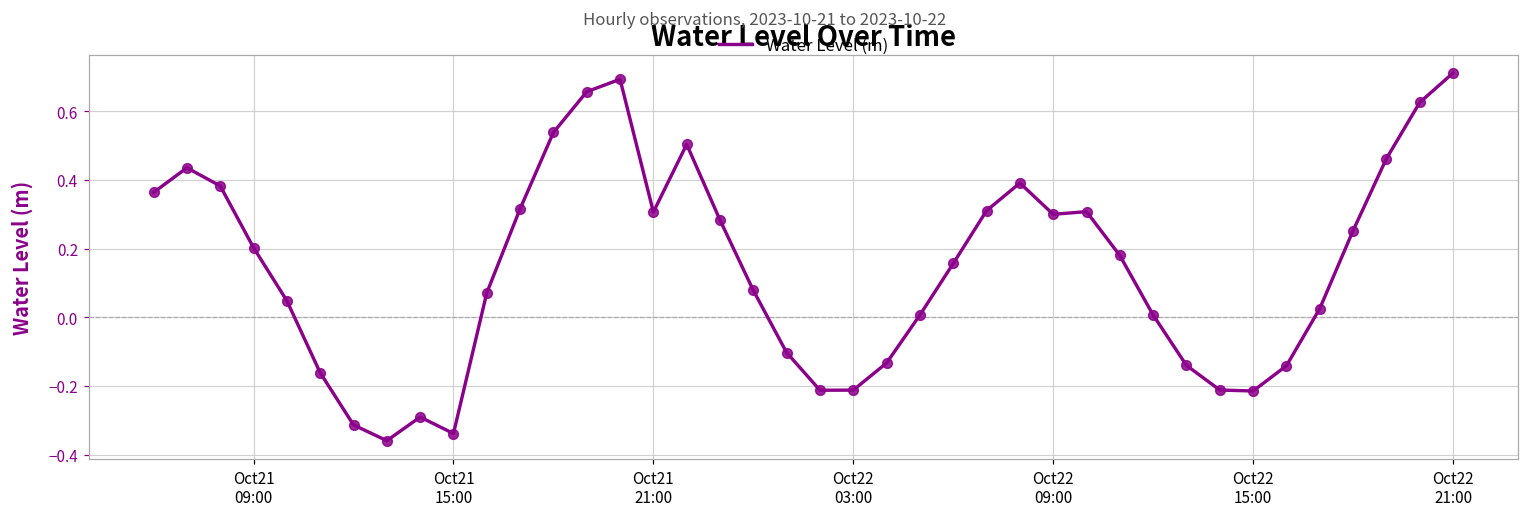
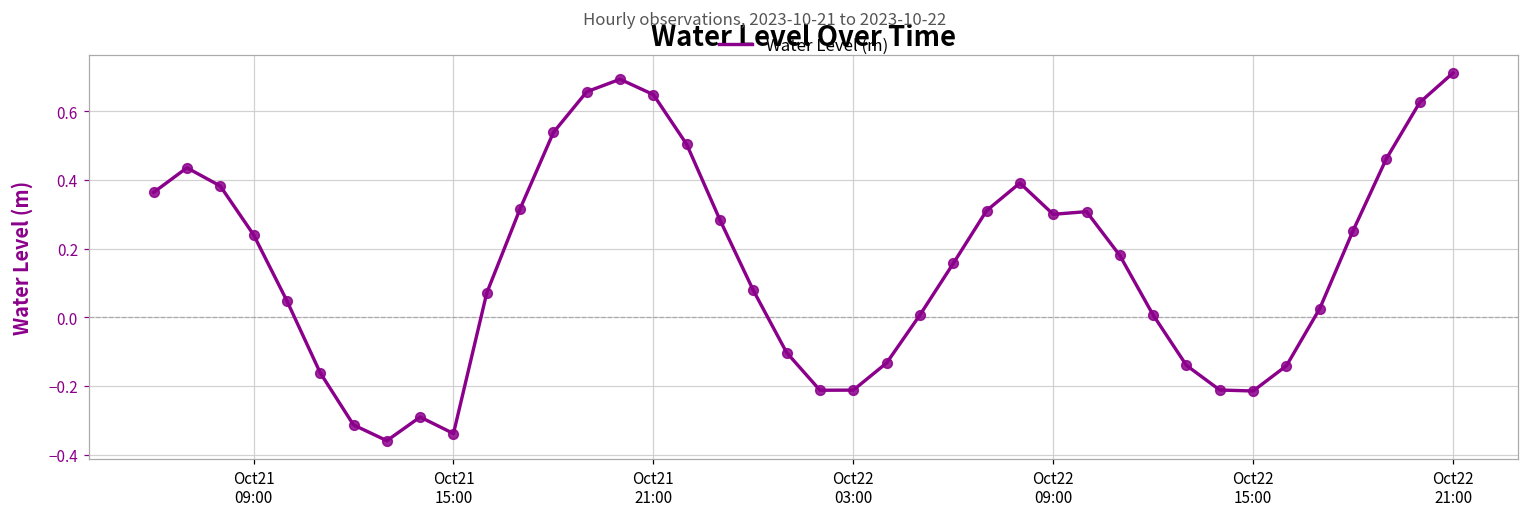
  {
-   "Oct21 09:00": 0.20,
+   "Oct21 09:00": 0.24,
    "Oct21 15:00": -0.34,
-   "Oct21 21:00": 0.31,
+   "Oct21 21:00": 0.65,
    "Oct22 03:00": -0.21,
    "Oct22 09:00": 0.30,
    "Oct22 15:00": -0.21,
    "Oct22 21:00": 0.71
  }
